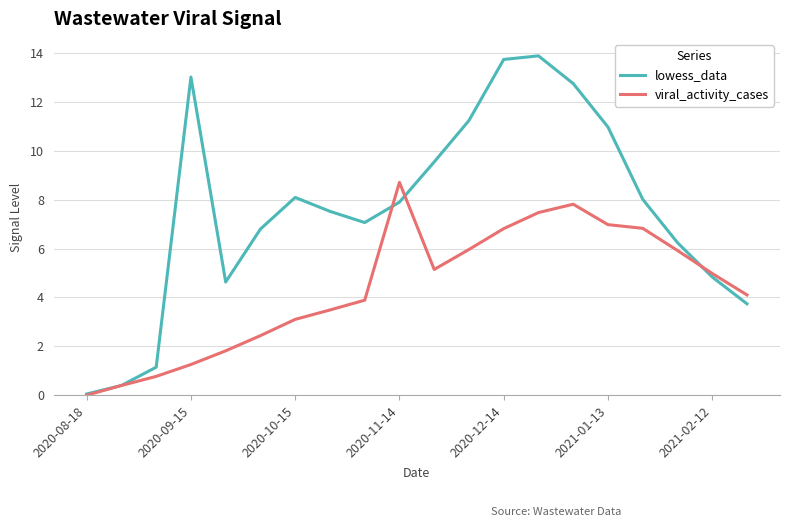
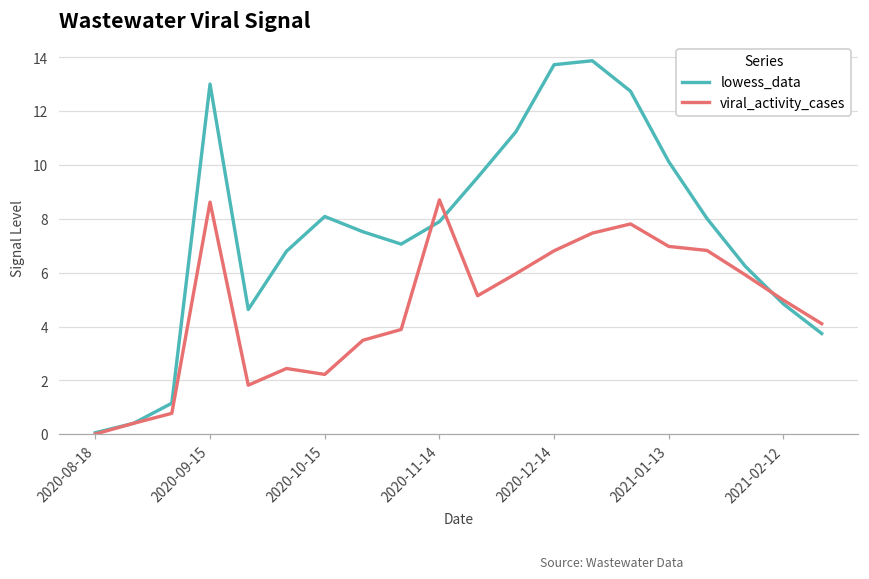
  {
    "lowess_data": {
      "2020-09-15": 13.0,
      "2020-10-15": 8.1,
      "2020-11-14": 7.9,
      "2020-12-14": 13.7,
-     "2021-01-13": 11.0,
+     "2021-01-13": 10.1,
      "2021-02-12": 4.8
    },
    "viral_activity_cases": {
-     "2020-09-15": 1.3,
-     "2020-10-15": 3.1,
+     "2020-09-15": 8.6,
+     "2020-10-15": 2.2,
      "2020-11-14": 8.7,
      "2020-12-14": 6.8,
      "2021-01-13": 7.0,
      "2021-02-12": 5.0
    }
  }
